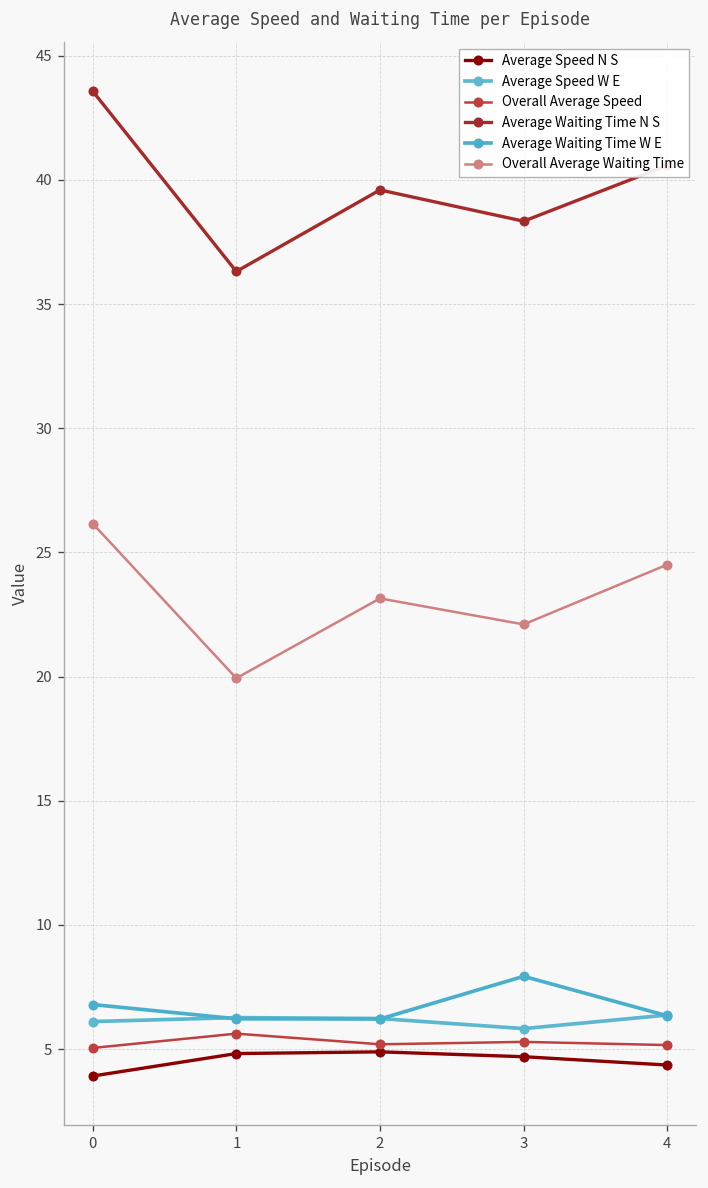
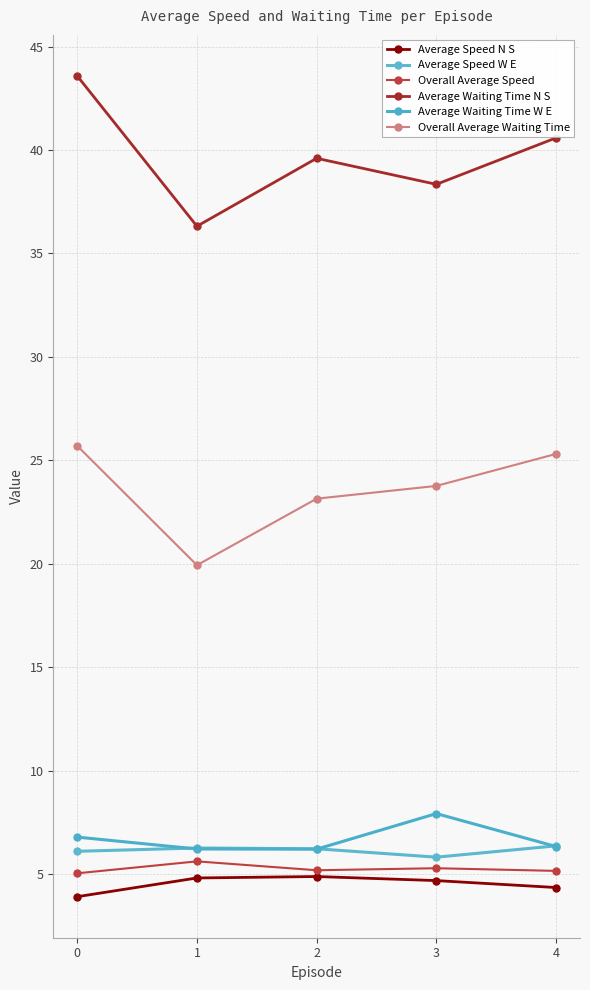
  {
    "Average Speed N S": {
      "0": 3.9,
      "1": 4.8,
      "2": 4.9,
      "3": 4.7,
      "4": 4.4
    },
    "Overall Average Waiting Time": {
-     "0": 26.2,
+     "0": 25.7,
      "1": 19.9,
      "2": 23.2,
-     "3": 22.1,
-     "4": 24.5
+     "3": 23.8,
+     "4": 25.3
    }
  }
